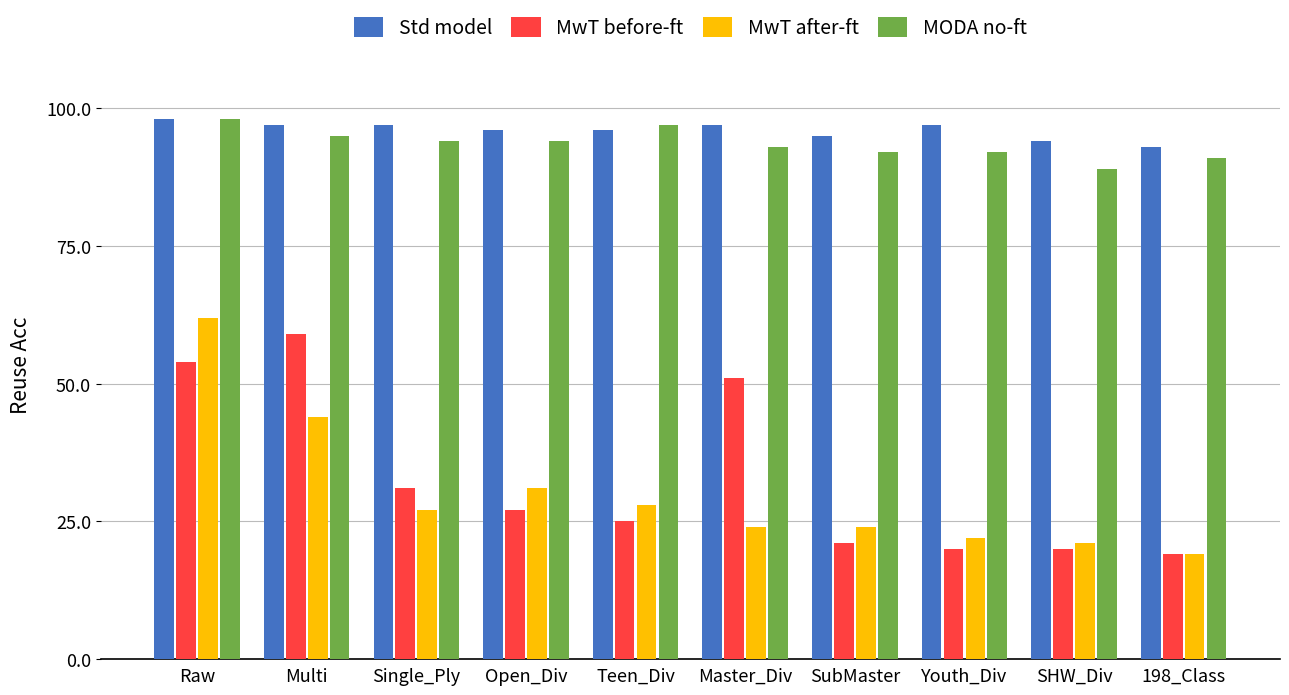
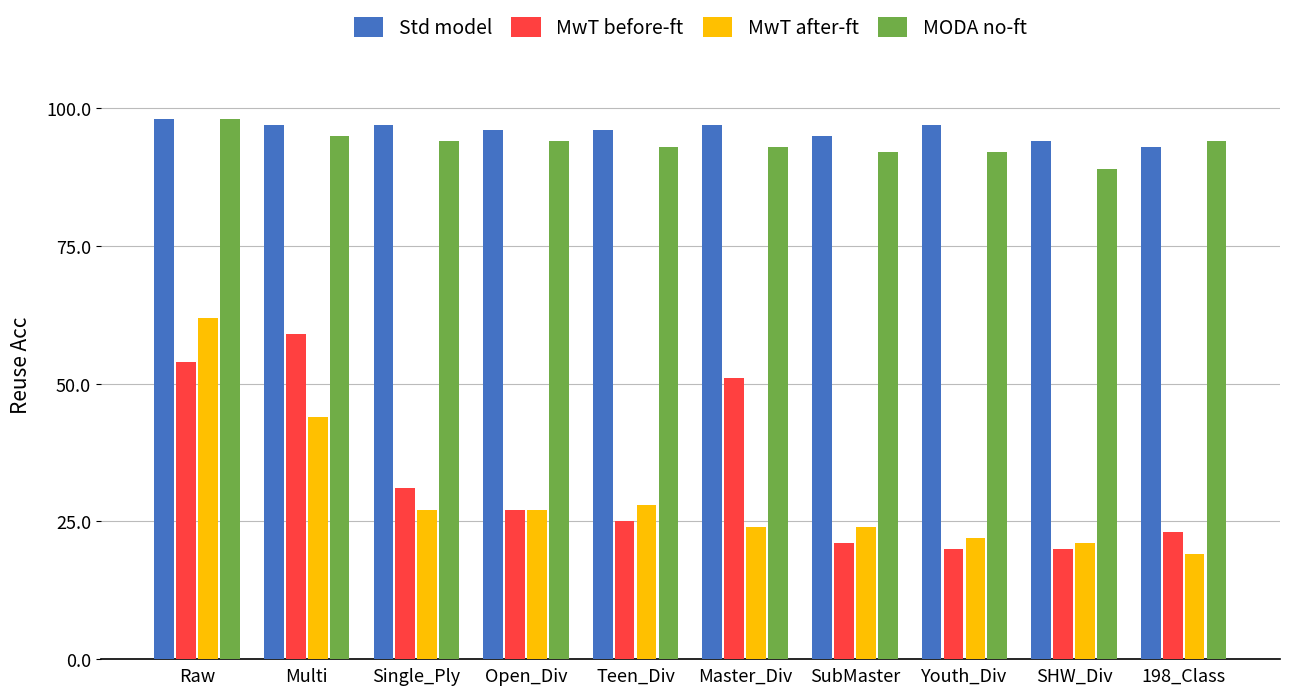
  {
    "Std model": {
      "Raw": 98,
      "Multi": 97,
      "Single_Ply": 97,
      "Open_Div": 96,
      "Teen_Div": 96,
      "Master_Div": 97,
      "SubMaster": 95,
      "Youth_Div": 97,
      "SHW_Div": 94,
      "198_Class": 93
    },
    "MwT before-ft": {
      "Raw": 54,
      "Multi": 59,
      "Single_Ply": 31,
      "Open_Div": 27,
      "Teen_Div": 25,
      "Master_Div": 51,
      "SubMaster": 21,
      "Youth_Div": 20,
      "SHW_Div": 20,
-     "198_Class": 19
+     "198_Class": 23
    },
    "MwT after-ft": {
      "Raw": 62,
      "Multi": 44,
      "Single_Ply": 27,
-     "Open_Div": 31,
+     "Open_Div": 27,
      "Teen_Div": 28,
      "Master_Div": 24,
      "SubMaster": 24,
      "Youth_Div": 22,
      "SHW_Div": 21,
      "198_Class": 19
    },
    "MODA no-ft": {
      "Raw": 98,
      "Multi": 95,
      "Single_Ply": 94,
      "Open_Div": 94,
-     "Teen_Div": 97,
+     "Teen_Div": 93,
      "Master_Div": 93,
      "SubMaster": 92,
      "Youth_Div": 92,
      "SHW_Div": 89,
-     "198_Class": 91
+     "198_Class": 94
    }
  }
